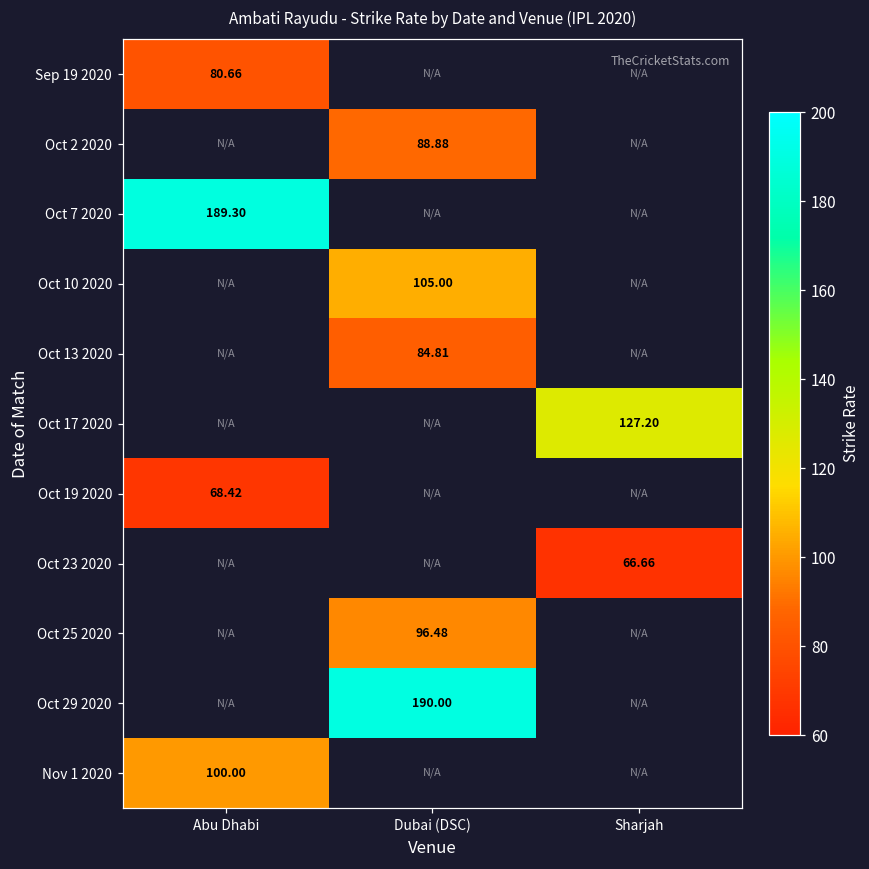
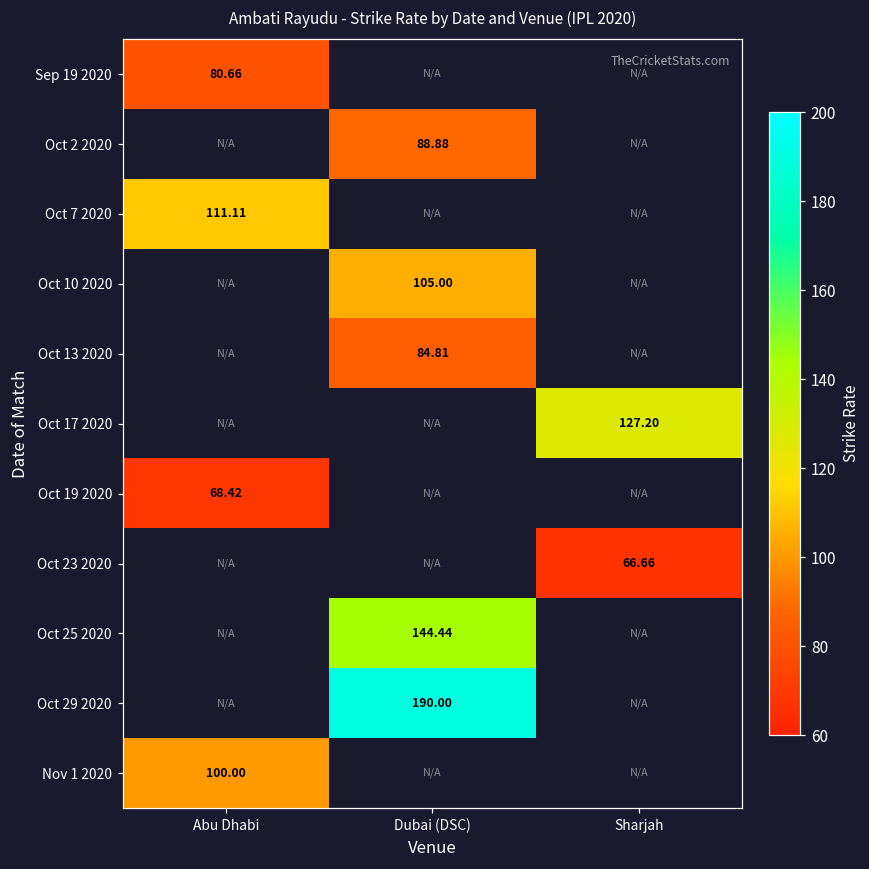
  {
    "Sep 19 2020": {
      "Abu Dhabi": 80.66
    },
    "Oct 2 2020": {
      "Dubai (DSC)": 88.88
    },
    "Oct 7 2020": {
-     "Abu Dhabi": 189.30
+     "Abu Dhabi": 111.11
    },
    "Oct 10 2020": {
      "Dubai (DSC)": 105.00
    },
    "Oct 13 2020": {
      "Dubai (DSC)": 84.81
    },
    "Oct 17 2020": {
      "Sharjah": 127.20
    },
    "Oct 19 2020": {
      "Abu Dhabi": 68.42
    },
    "Oct 23 2020": {
      "Sharjah": 66.66
    },
    "Oct 25 2020": {
-     "Dubai (DSC)": 96.48
+     "Dubai (DSC)": 144.44
    },
    "Oct 29 2020": {
      "Dubai (DSC)": 190.00
    },
    "Nov 1 2020": {
      "Abu Dhabi": 100.00
    }
  }
